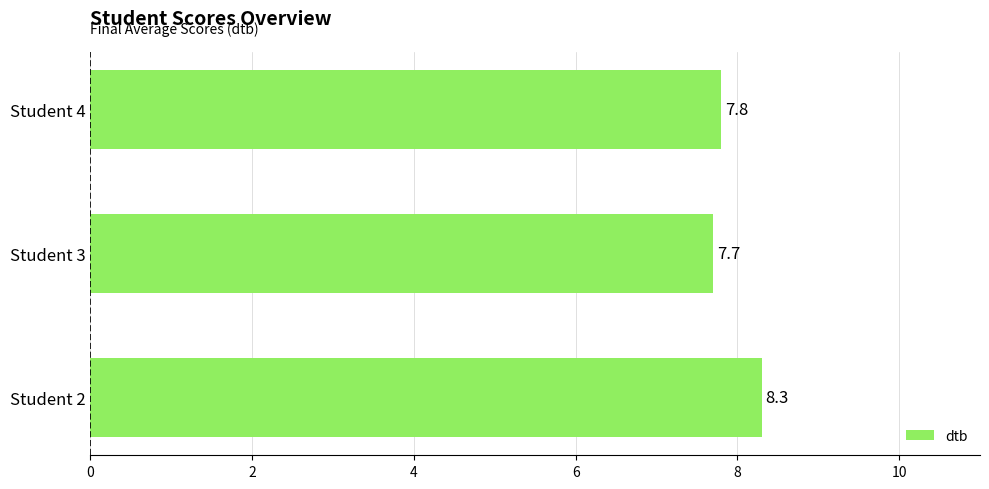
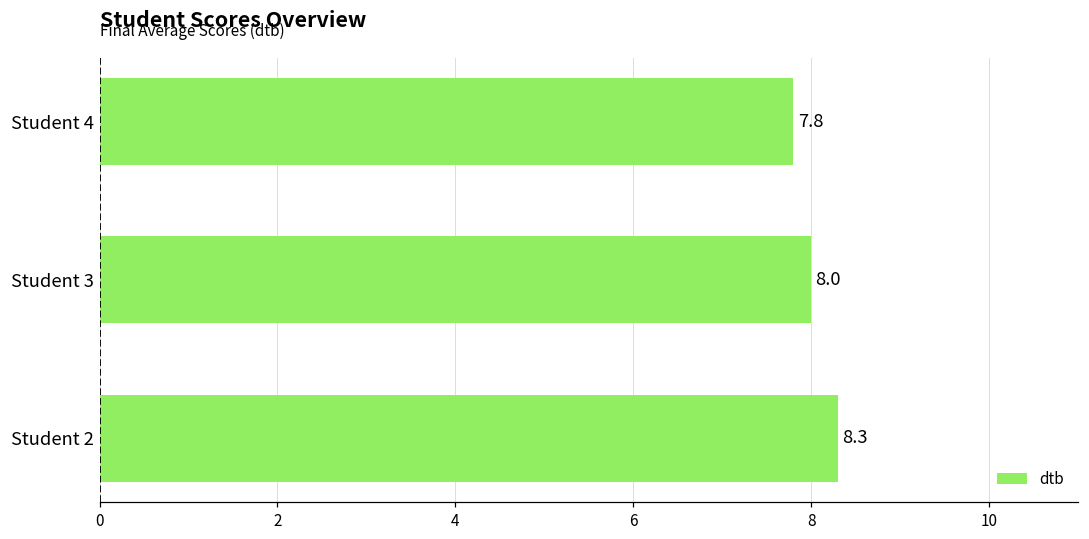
  {
    "Student 4": 7.8,
-   "Student 3": 7.7,
+   "Student 3": 8.0,
    "Student 2": 8.3
  }
